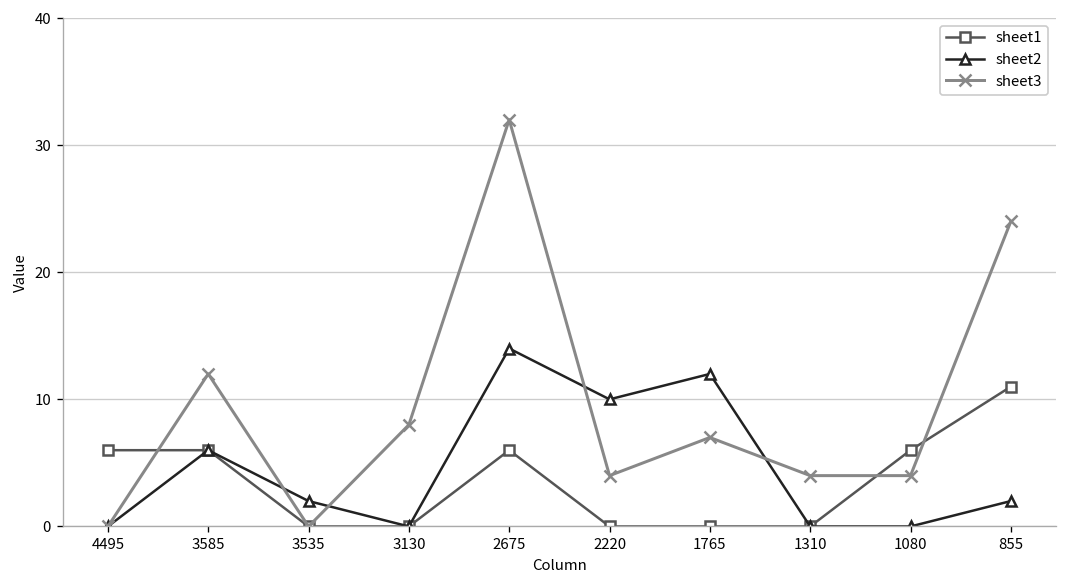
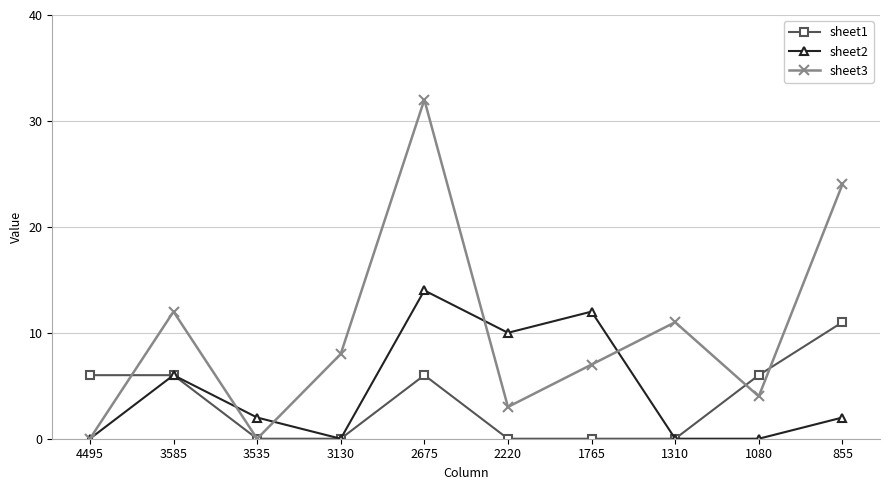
  {
    "sheet1": {
      "4495": 6,
      "2675": 6,
      "2220": 0,
      "1765": 0,
      "1080": 6,
      "855": 11
    },
    "sheet2": {
      "3535": 2,
      "2675": 14,
      "2220": 10,
      "1765": 12,
      "1080": 0,
      "855": 2
    },
    "sheet3": {
      "3585": 12,
      "3130": 8,
      "2675": 32,
-     "2220": 4,
+     "2220": 3,
      "1765": 7,
-     "1310": 4,
+     "1310": 11,
      "1080": 4,
      "855": 24
    }
  }
